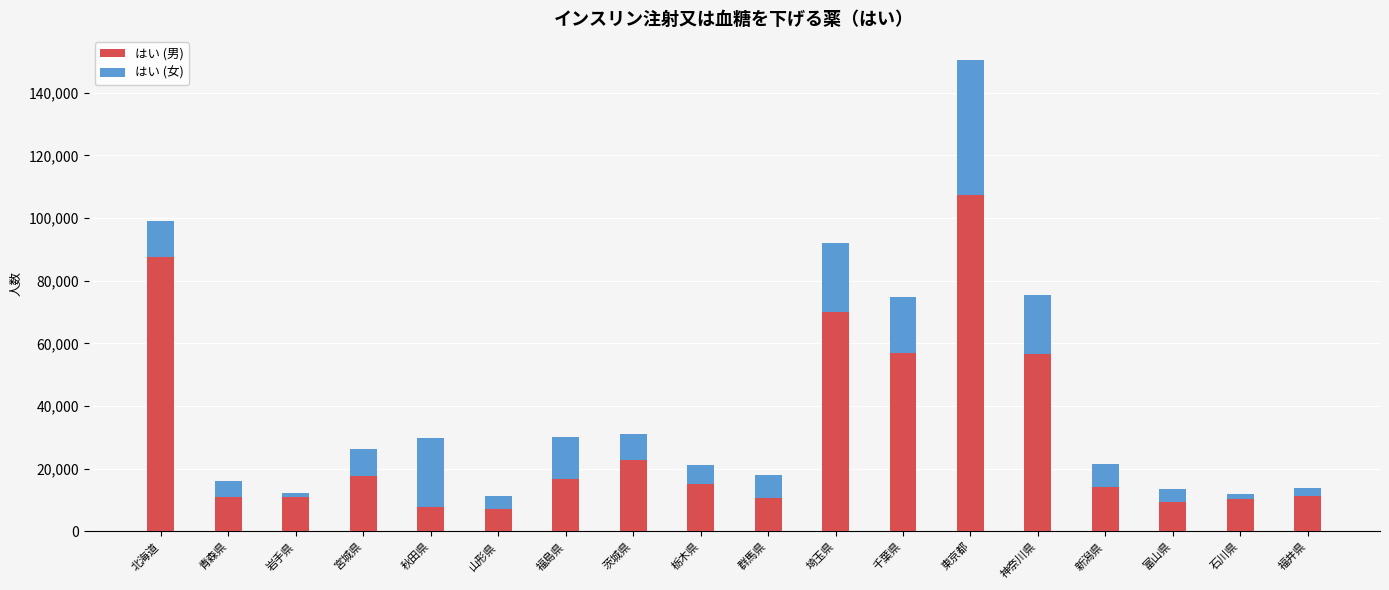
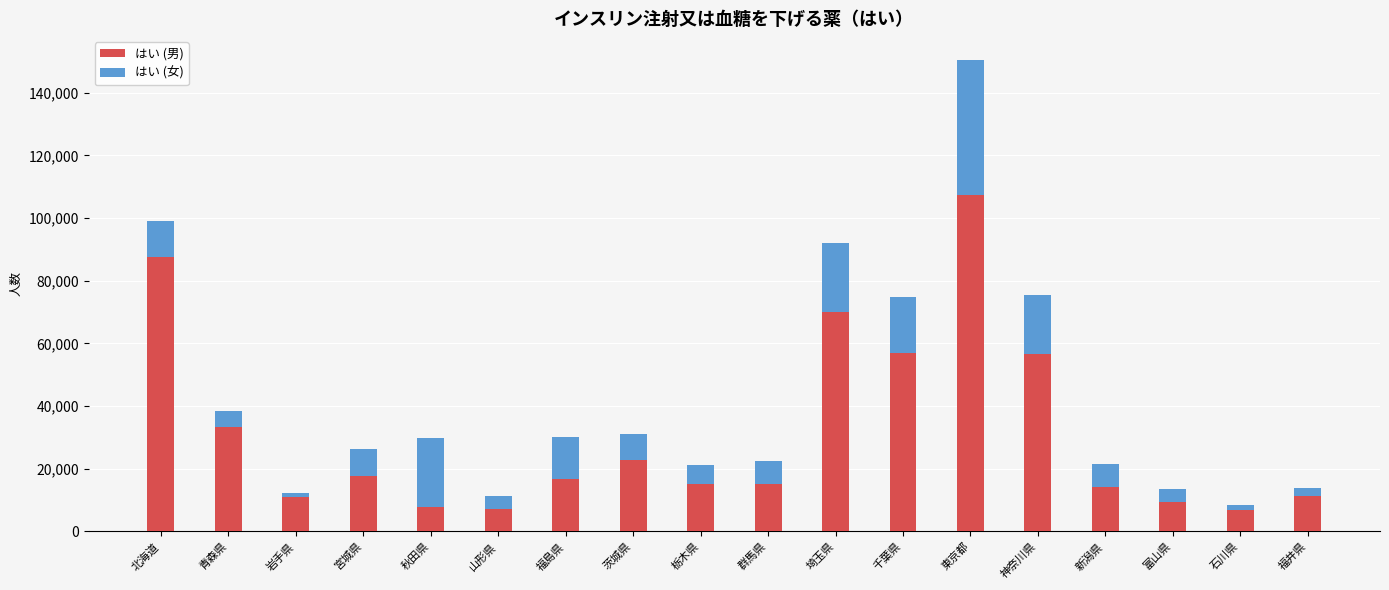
  {
    "はい (男)": {
      "北海道": "88,000",
-     "青森県": "11,000",
+     "青森県": "33,000",
      "岩手県": "11,000",
      "宮城県": "18,000",
      "秋田県": "8,000",
      "山形県": "7,000",
      "福島県": "17,000",
      "茨城県": "23,000",
      "栃木県": "15,000",
-     "群馬県": "11,000",
+     "群馬県": "15,000",
      "埼玉県": "70,000",
      "千葉県": "57,000",
      "東京都": "108,000",
      "神奈川県": "57,000",
      "新潟県": "14,000",
      "富山県": "9,000",
-     "石川県": "10,000",
+     "石川県": "7,000",
      "福井県": "11,000"
    },
    "はい (女)": {
      "北海道": "12,000",
      "青森県": "5,000",
      "岩手県": "1,000",
      "宮城県": "9,000",
      "秋田県": "22,000",
      "山形県": "4,000",
      "福島県": "14,000",
      "茨城県": "9,000",
      "栃木県": "6,000",
      "群馬県": "7,000",
      "埼玉県": "22,000",
      "千葉県": "18,000",
      "東京都": "43,000",
      "神奈川県": "19,000",
      "新潟県": "7,000",
      "富山県": "4,000",
      "石川県": "1,000",
      "福井県": "3,000"
    }
  }
